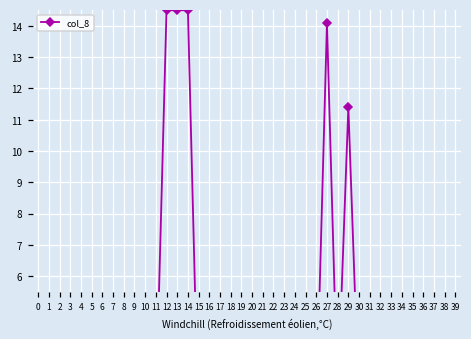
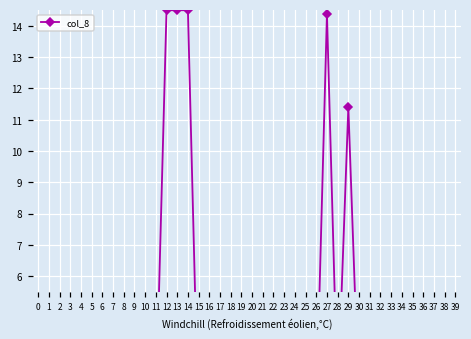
  {
    "12": 14.5,
    "13": 14.5,
    "14": 14.5,
-   "27": 14.1,
+   "27": 14.4,
    "29": 11.4
  }
